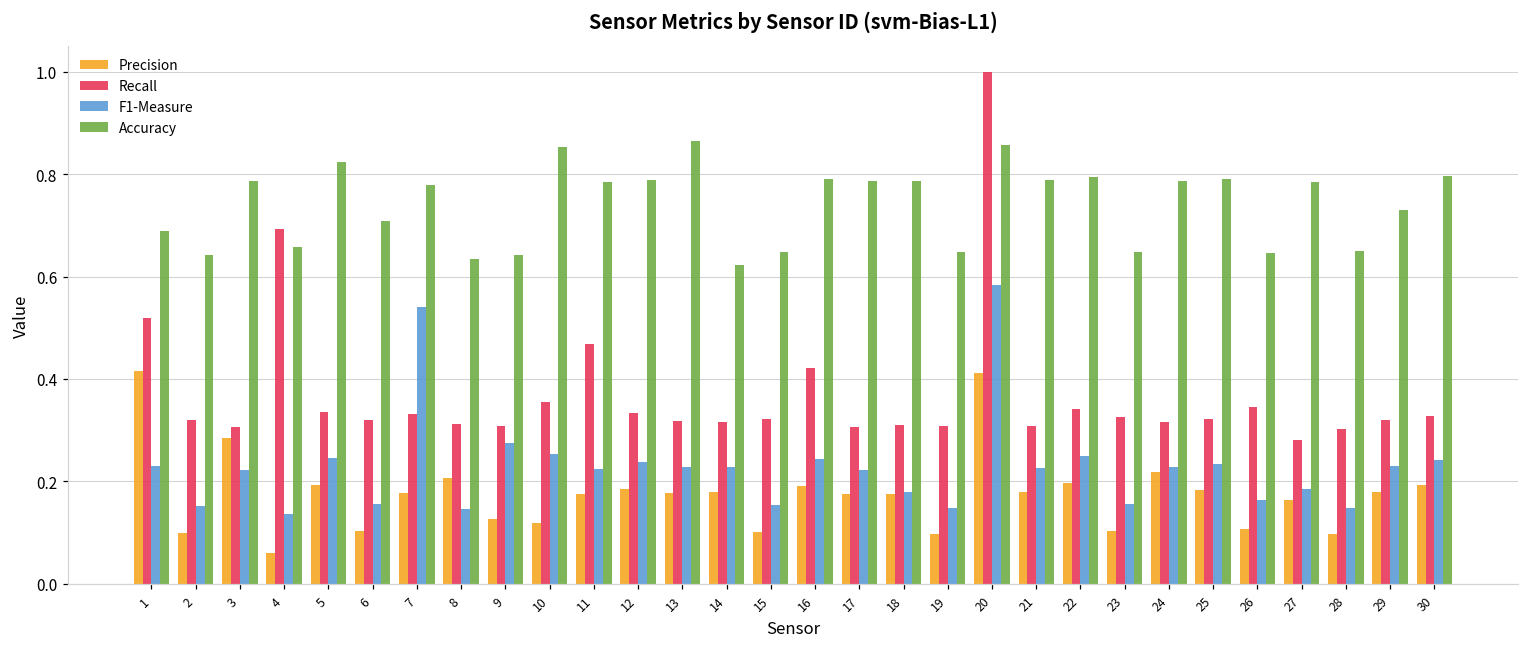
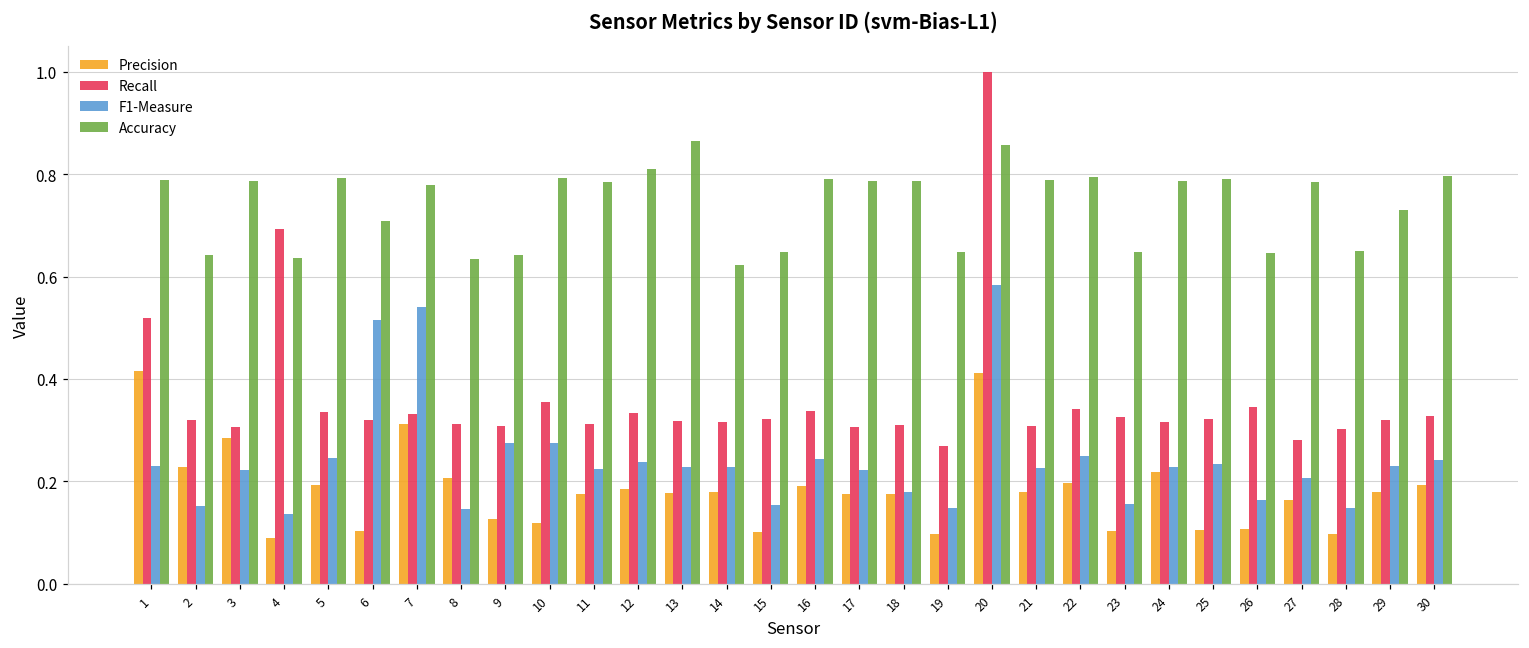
  {
    "Precision": {
      "1": 0.42,
-     "2": 0.10,
+     "2": 0.23,
      "3": 0.29,
-     "4": 0.06,
+     "4": 0.09,
      "5": 0.19,
      "6": 0.10,
-     "7": 0.18,
+     "7": 0.31,
      "8": 0.21,
      "9": 0.13,
      "10": 0.12,
      "11": 0.18,
      "12": 0.19,
      "13": 0.18,
      "14": 0.18,
      "15": 0.10,
      "16": 0.19,
      "17": 0.17,
      "18": 0.18,
      "19": 0.10,
      "20": 0.41,
      "21": 0.18,
      "22": 0.20,
      "23": 0.10,
      "24": 0.22,
-     "25": 0.18,
+     "25": 0.11,
      "26": 0.11,
      "27": 0.16,
      "28": 0.10,
      "29": 0.18,
      "30": 0.19
    },
    "Recall": {
      "1": 0.52,
      "2": 0.32,
      "3": 0.31,
      "4": 0.69,
      "5": 0.34,
      "6": 0.32,
      "7": 0.33,
      "8": 0.31,
      "9": 0.31,
      "10": 0.36,
-     "11": 0.47,
+     "11": 0.31,
      "12": 0.33,
      "13": 0.32,
      "14": 0.32,
      "15": 0.32,
-     "16": 0.42,
+     "16": 0.34,
      "17": 0.31,
      "18": 0.31,
-     "19": 0.31,
+     "19": 0.27,
      "20": 1.00,
      "21": 0.31,
      "22": 0.34,
      "23": 0.33,
      "24": 0.32,
      "25": 0.32,
      "26": 0.34,
      "27": 0.28,
      "28": 0.30,
      "29": 0.32,
      "30": 0.33
    },
    "F1-Measure": {
      "1": 0.23,
      "2": 0.15,
      "3": 0.22,
      "4": 0.14,
      "5": 0.25,
-     "6": 0.16,
+     "6": 0.51,
      "7": 0.54,
      "8": 0.15,
      "9": 0.27,
-     "10": 0.25,
+     "10": 0.27,
      "11": 0.22,
      "12": 0.24,
      "13": 0.23,
      "14": 0.23,
      "15": 0.15,
      "16": 0.24,
      "17": 0.22,
      "18": 0.18,
      "19": 0.15,
      "20": 0.58,
      "21": 0.23,
      "22": 0.25,
      "23": 0.16,
      "24": 0.23,
      "25": 0.23,
      "26": 0.16,
-     "27": 0.19,
+     "27": 0.21,
      "28": 0.15,
      "29": 0.23,
      "30": 0.24
    },
    "Accuracy": {
-     "1": 0.69,
+     "1": 0.79,
      "2": 0.64,
      "3": 0.79,
-     "4": 0.66,
-     "5": 0.82,
+     "4": 0.64,
+     "5": 0.79,
      "6": 0.71,
      "7": 0.78,
      "8": 0.63,
      "9": 0.64,
-     "10": 0.85,
+     "10": 0.79,
      "11": 0.78,
-     "12": 0.79,
+     "12": 0.81,
      "13": 0.86,
      "14": 0.62,
      "15": 0.65,
      "16": 0.79,
      "17": 0.79,
      "18": 0.79,
      "19": 0.65,
      "20": 0.86,
      "21": 0.79,
      "22": 0.79,
      "23": 0.65,
      "24": 0.79,
      "25": 0.79,
      "26": 0.65,
      "27": 0.78,
      "28": 0.65,
      "29": 0.73,
      "30": 0.80
    }
  }
